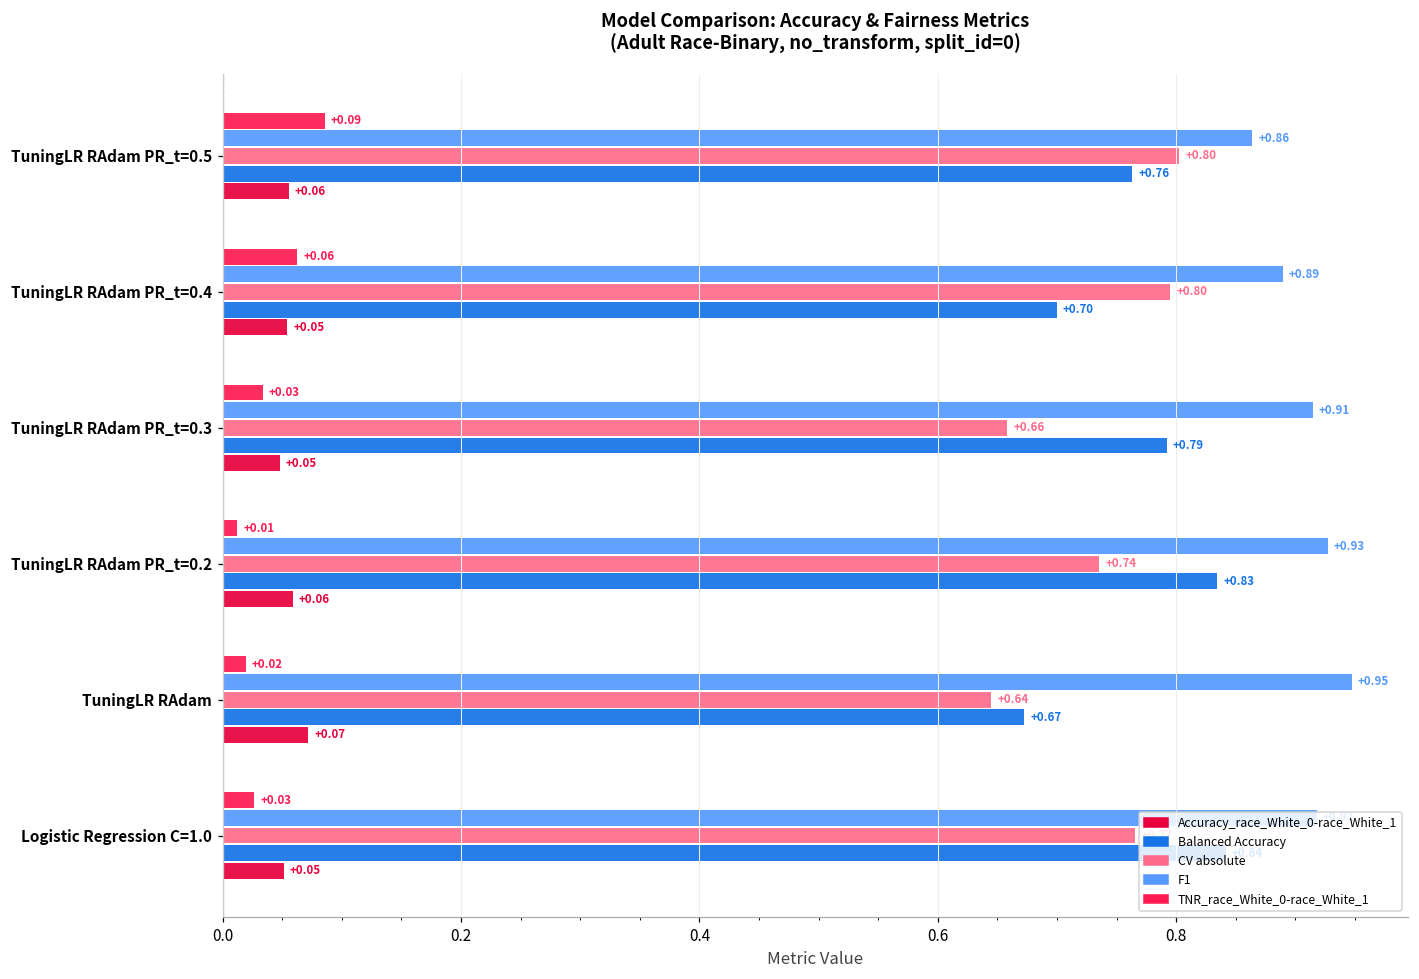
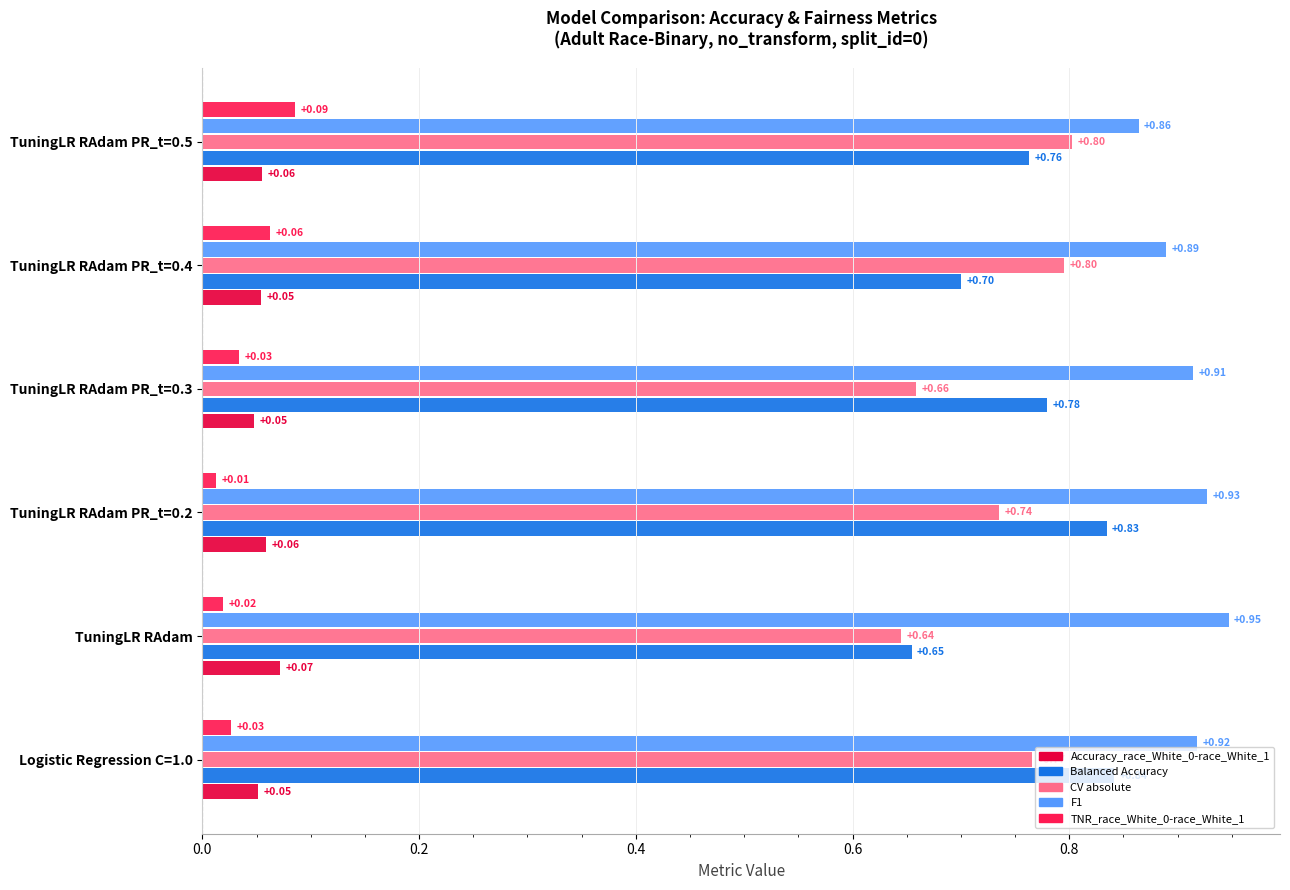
  {
    "Balanced Accuracy": {
      "TuningLR RAdam PR_t=0.5": "+0.76",
      "TuningLR RAdam PR_t=0.4": "+0.70",
-     "TuningLR RAdam PR_t=0.3": "+0.79",
+     "TuningLR RAdam PR_t=0.3": "+0.78",
      "TuningLR RAdam PR_t=0.2": "+0.83",
-     "TuningLR RAdam": "+0.67"
+     "TuningLR RAdam": "+0.65"
    },
    "CV absolute": {
      "TuningLR RAdam PR_t=0.5": "+0.80",
      "TuningLR RAdam PR_t=0.4": "+0.80",
      "TuningLR RAdam PR_t=0.3": "+0.66",
      "TuningLR RAdam PR_t=0.2": "+0.74",
      "TuningLR RAdam": "+0.64"
    },
    "F1": {
      "TuningLR RAdam PR_t=0.5": "+0.86",
      "TuningLR RAdam PR_t=0.4": "+0.89",
      "TuningLR RAdam PR_t=0.3": "+0.91",
      "TuningLR RAdam PR_t=0.2": "+0.93",
      "TuningLR RAdam": "+0.95"
    }
  }
